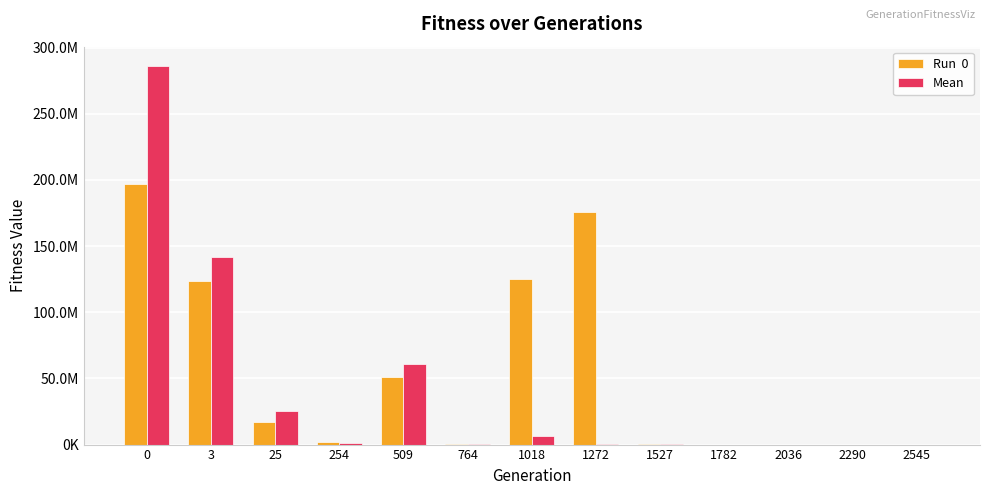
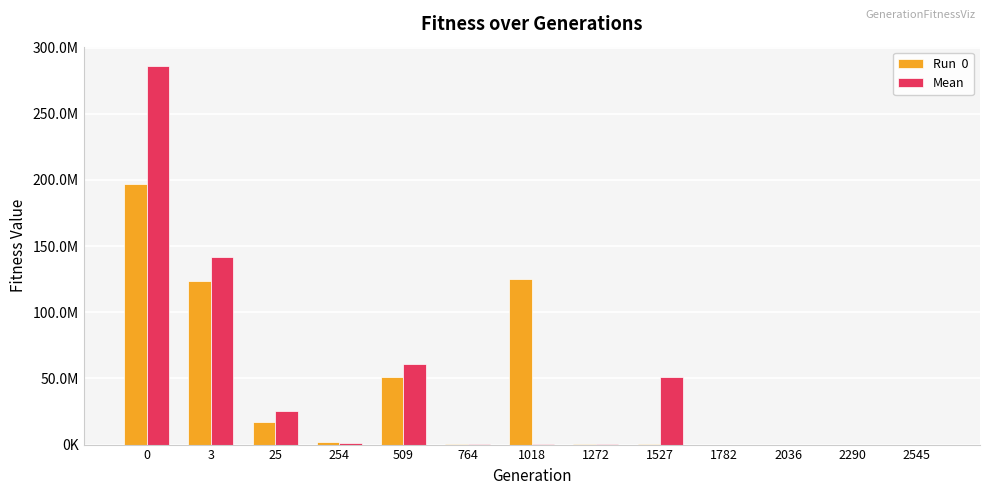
  {
    "Run 0": {
      "0": 197000000,
      "3": 124000000,
      "25": 17000000,
      "254": 2000000,
      "509": 51000000,
      "1018": 125000000,
-     "1272": 176000000
+     "1272": 0
    },
    "Mean": {
      "0": 286000000,
      "3": 142000000,
      "25": 26000000,
      "509": 61000000,
-     "1018": 7000000,
-     "1527": 0
+     "1018": 0,
+     "1527": 51000000
    }
  }
